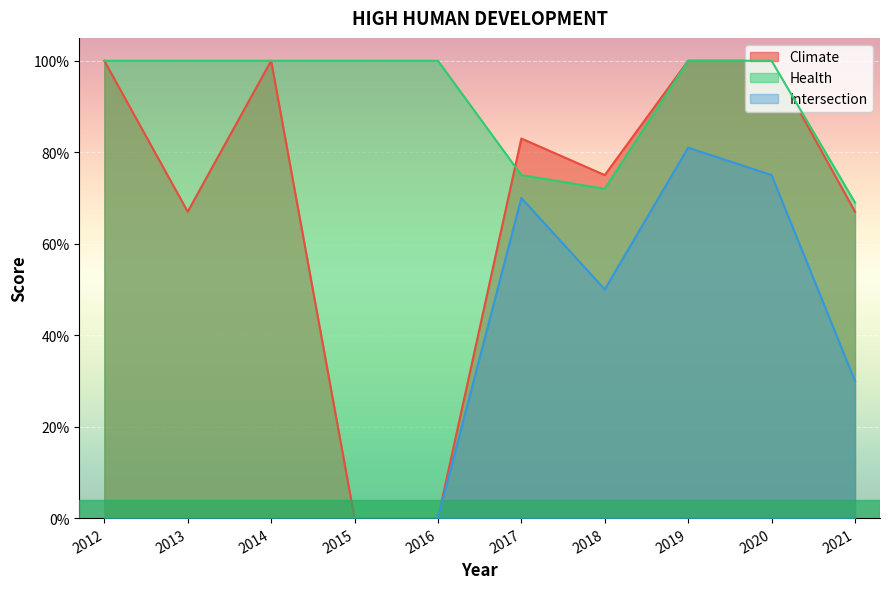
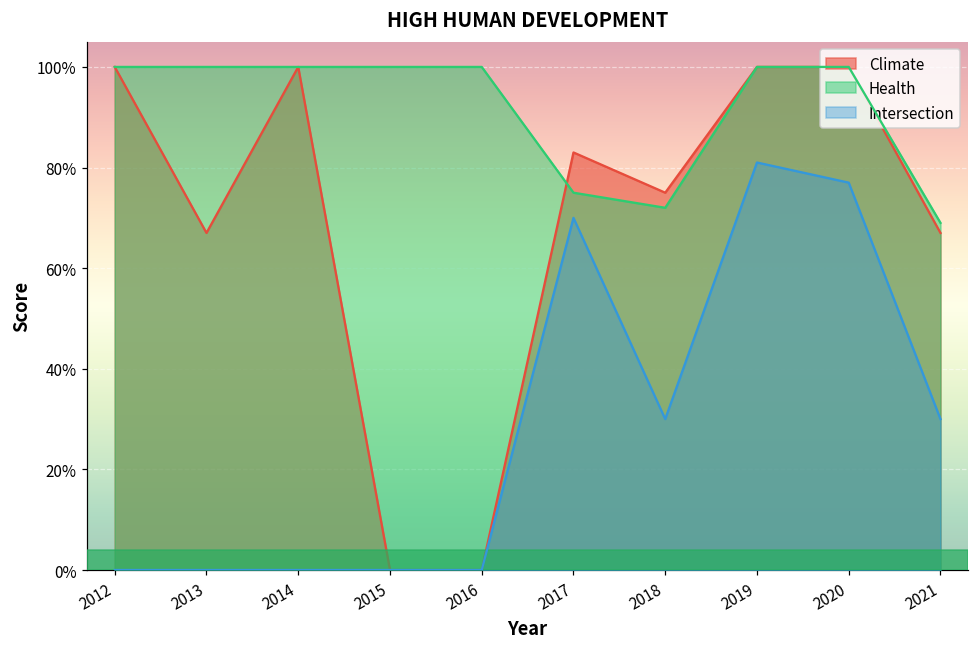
  {
    "Climate": {
      "2013": "67%",
      "2017": "83%",
      "2018": "75%",
      "2021": "67%"
    },
    "Health": {
      "2013": "100%",
      "2015": "100%",
      "2016": "100%",
      "2017": "75%",
      "2018": "72%",
      "2021": "69%"
    },
    "Intersection": {
      "2017": "70%",
-     "2018": "50%",
+     "2018": "30%",
      "2019": "81%",
-     "2020": "75%",
+     "2020": "77%",
      "2021": "30%"
    }
  }
